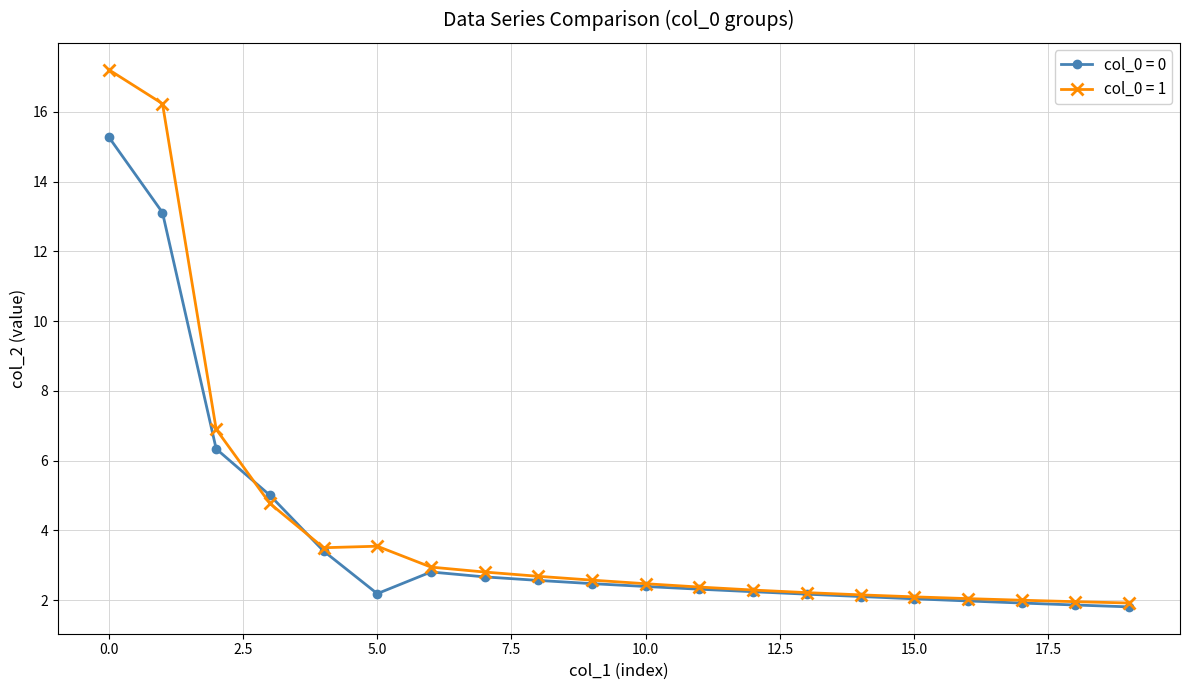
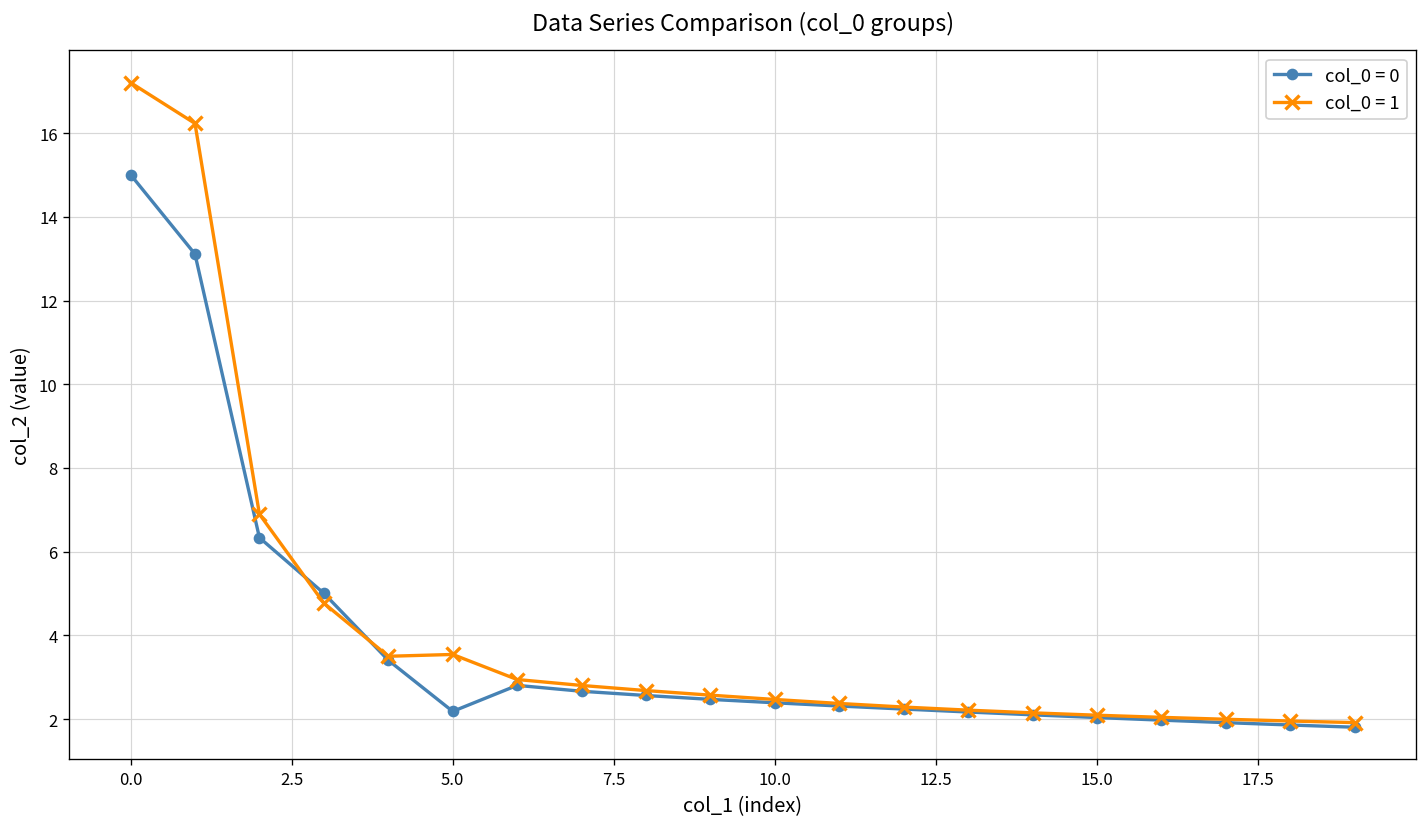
  {
    "col_0 = 0": {
-     "0.0": 15.3,
+     "0.0": 15.0,
      "5.0": 2.2,
      "10.0": 2.4
    },
    "col_0 = 1": {
      "0.0": 17.2,
      "5.0": 3.5,
      "10.0": 2.5
    }
  }
